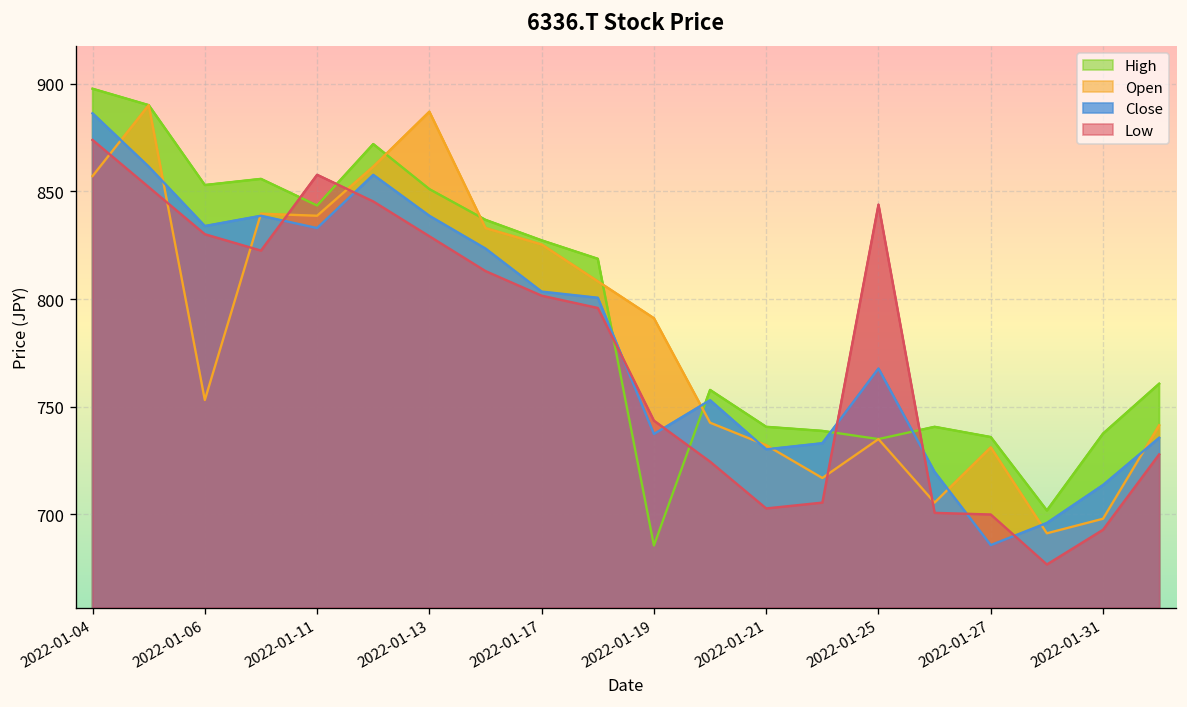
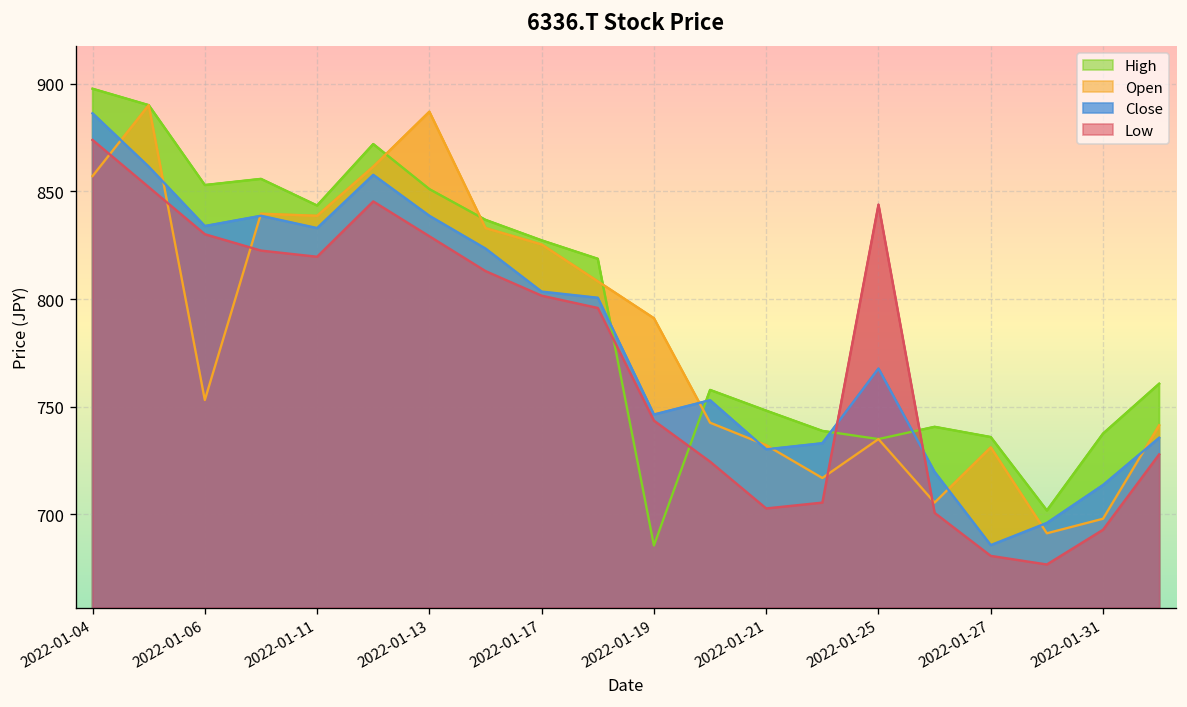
  {
    "High": {
      "2022-01-04": 898,
      "2022-01-06": 853,
      "2022-01-11": 843,
      "2022-01-13": 851,
      "2022-01-17": 827,
      "2022-01-19": 685,
-     "2022-01-21": 741,
+     "2022-01-21": 748,
      "2022-01-27": 736,
      "2022-01-31": 737
    },
    "Open": {
      "2022-01-04": 857,
      "2022-01-06": 753,
      "2022-01-11": 839,
      "2022-01-13": 887,
      "2022-01-17": 825,
      "2022-01-19": 791,
      "2022-01-21": 732,
      "2022-01-27": 731,
      "2022-01-31": 698
    },
    "Close": {
      "2022-01-04": 886,
      "2022-01-06": 834,
      "2022-01-11": 833,
      "2022-01-13": 839,
      "2022-01-17": 803,
-     "2022-01-19": 737,
+     "2022-01-19": 746,
      "2022-01-21": 730,
      "2022-01-25": 768,
      "2022-01-27": 686,
      "2022-01-31": 714
    },
    "Low": {
      "2022-01-04": 874,
      "2022-01-06": 830,
-     "2022-01-11": 858,
+     "2022-01-11": 820,
      "2022-01-13": 829,
      "2022-01-17": 802,
      "2022-01-19": 743,
      "2022-01-21": 703,
      "2022-01-25": 844,
-     "2022-01-27": 700,
+     "2022-01-27": 681,
      "2022-01-31": 693
    }
  }
